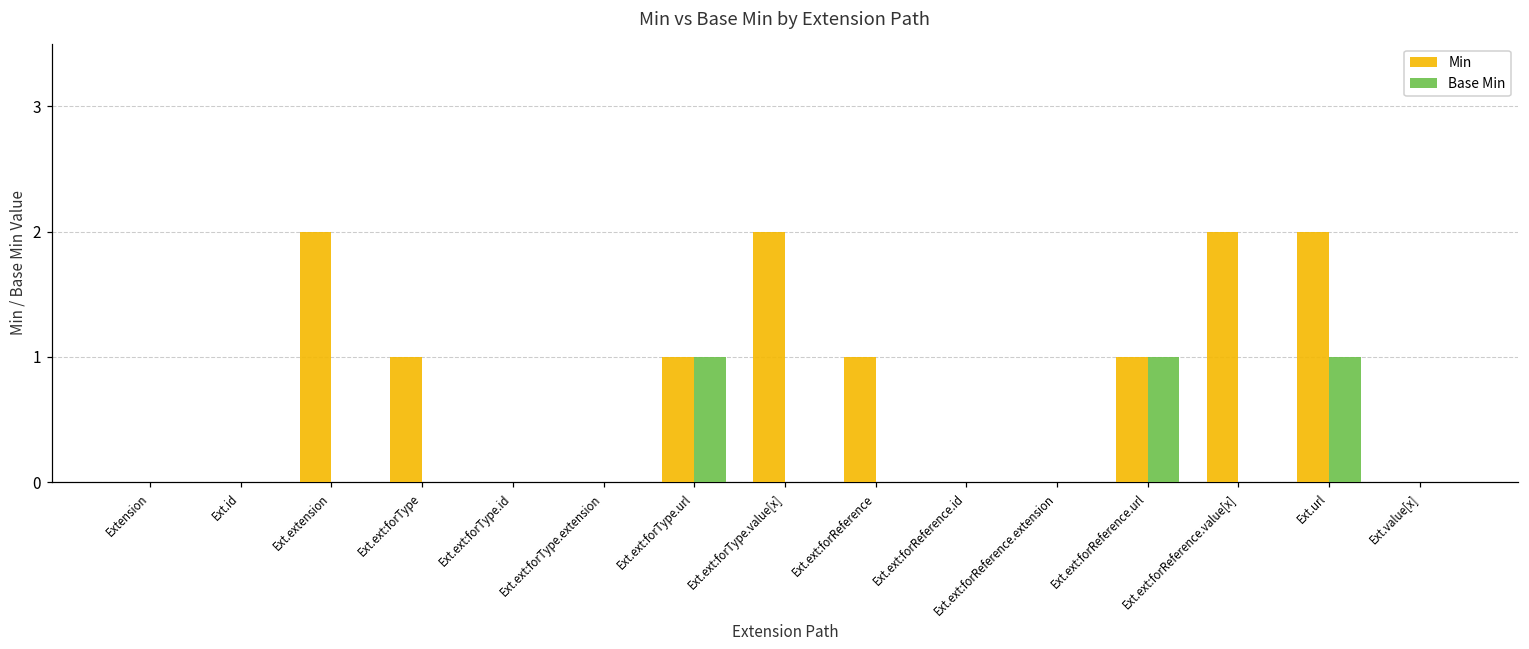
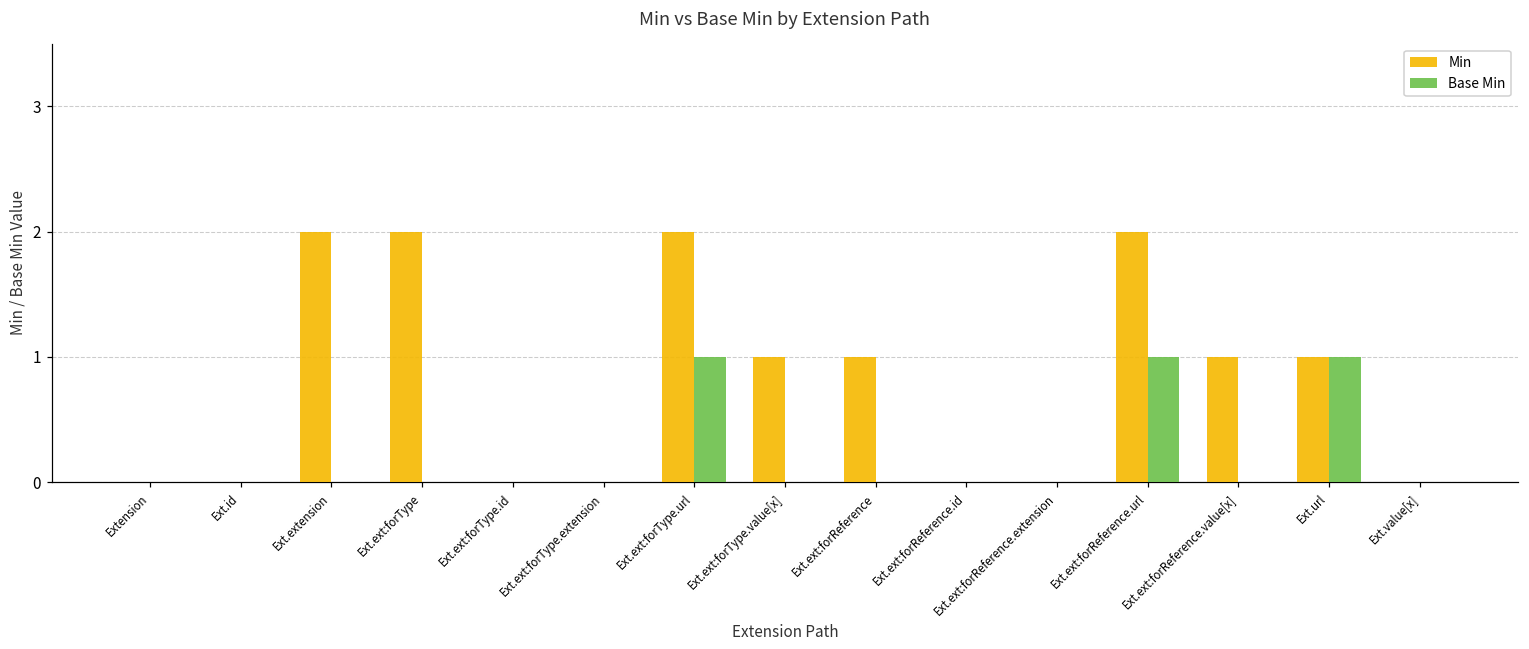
  {
    "Min": {
      "Extension": 0,
      "Ext.id": 0,
      "Ext.extension": 2,
-     "Ext.ext:forType": 1,
+     "Ext.ext:forType": 2,
      "Ext.ext:forType.id": 0,
      "Ext.ext:forType.extension": 0,
-     "Ext.ext:forType.url": 1,
-     "Ext.ext:forType.value[x]": 2,
+     "Ext.ext:forType.url": 2,
+     "Ext.ext:forType.value[x]": 1,
      "Ext.ext:forReference": 1,
      "Ext.ext:forReference.id": 0,
      "Ext.ext:forReference.extension": 0,
-     "Ext.ext:forReference.url": 1,
-     "Ext.ext:forReference.value[x]": 2,
-     "Ext.url": 2,
+     "Ext.ext:forReference.url": 2,
+     "Ext.ext:forReference.value[x]": 1,
+     "Ext.url": 1,
      "Ext.value[x]": 0
    },
    "Base Min": {
      "Extension": 0,
      "Ext.id": 0,
      "Ext.extension": 0,
      "Ext.ext:forType": 0,
      "Ext.ext:forType.id": 0,
      "Ext.ext:forType.extension": 0,
      "Ext.ext:forType.url": 1,
      "Ext.ext:forType.value[x]": 0,
      "Ext.ext:forReference": 0,
      "Ext.ext:forReference.id": 0,
      "Ext.ext:forReference.extension": 0,
      "Ext.ext:forReference.url": 1,
      "Ext.ext:forReference.value[x]": 0,
      "Ext.url": 1,
      "Ext.value[x]": 0
    }
  }
